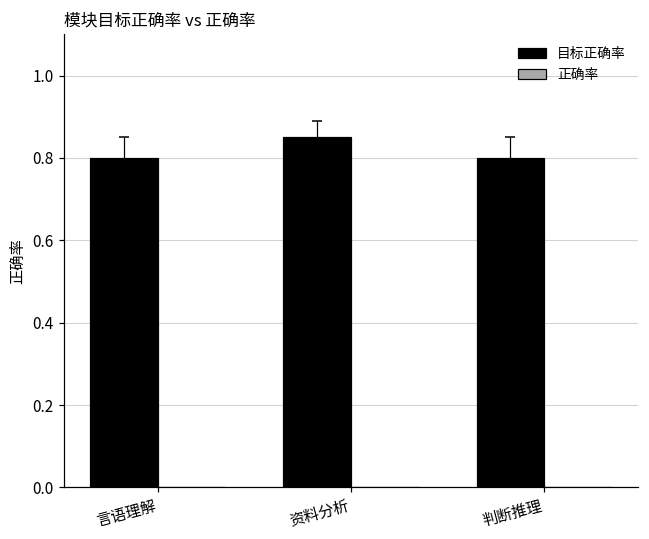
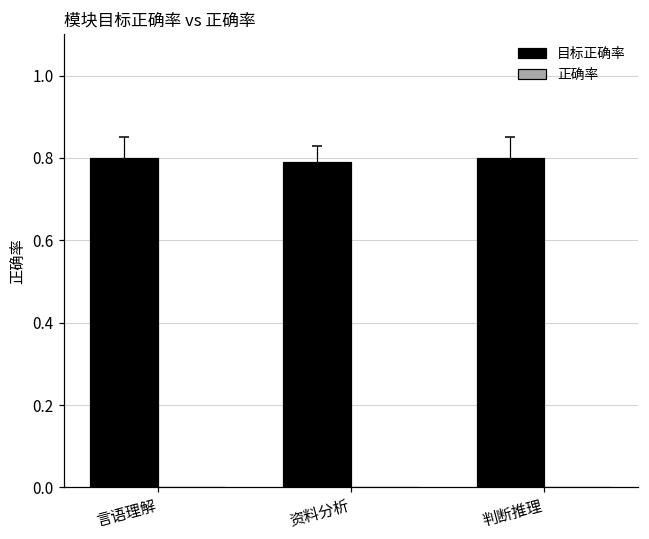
  {
    "目标正确率": {
      "言语理解": 0.80,
-     "资料分析": 0.85,
+     "资料分析": 0.79,
      "判断推理": 0.80
    },
    "正确率": {
      "言语理解": 0.00,
      "资料分析": 0.00,
      "判断推理": 0.00
    }
  }
